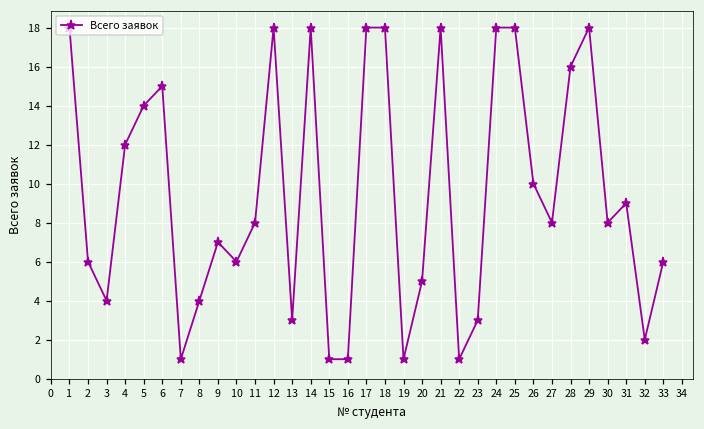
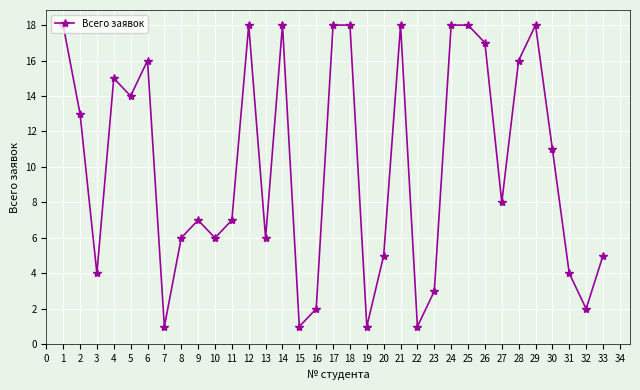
  {
-   "2": 6,
+   "2": 13,
    "3": 4,
-   "4": 12,
+   "4": 15,
    "5": 14,
-   "6": 15,
+   "6": 16,
    "7": 1,
-   "8": 4,
+   "8": 6,
    "9": 7,
    "10": 6,
-   "11": 8,
+   "11": 7,
    "12": 18,
-   "13": 3,
+   "13": 6,
    "14": 18,
    "15": 1,
-   "16": 1,
+   "16": 2,
    "17": 18,
    "18": 18,
    "19": 1,
    "20": 5,
    "21": 18,
    "22": 1,
    "23": 3,
    "24": 18,
    "25": 18,
-   "26": 10,
+   "26": 17,
    "27": 8,
    "28": 16,
    "29": 18,
-   "30": 8,
-   "31": 9,
+   "30": 11,
+   "31": 4,
    "32": 2,
-   "33": 6
+   "33": 5
  }
